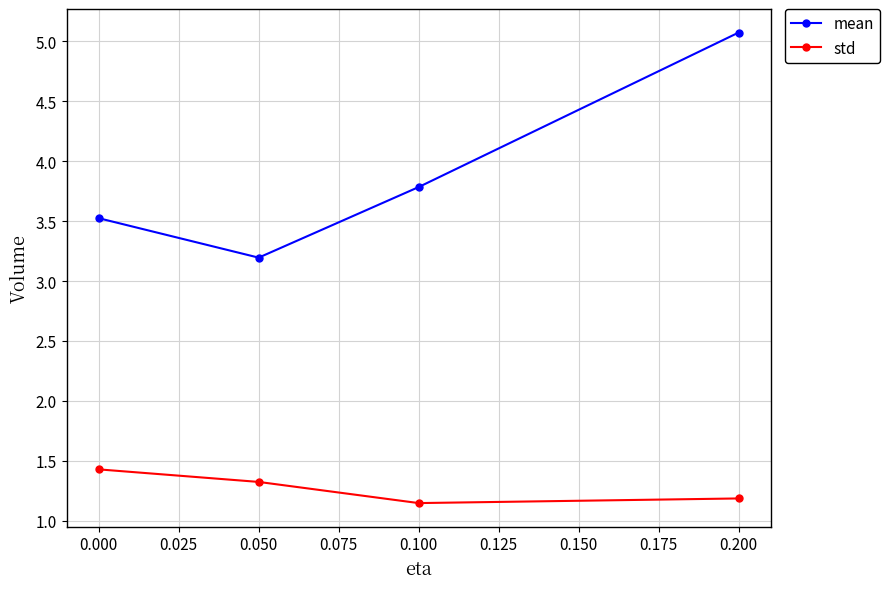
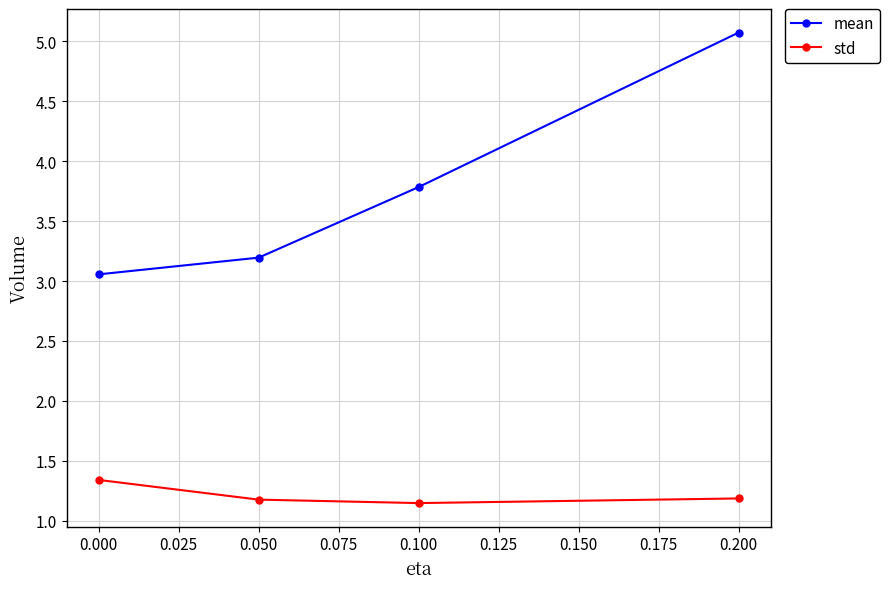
  {
    "mean": {
-     "0.000": 3.52,
+     "0.000": 3.06,
      "0.050": 3.20,
      "0.100": 3.78,
      "0.200": 5.07
    },
    "std": {
-     "0.000": 1.43,
-     "0.050": 1.32,
+     "0.000": 1.34,
+     "0.050": 1.18,
      "0.100": 1.15,
      "0.200": 1.19
    }
  }
